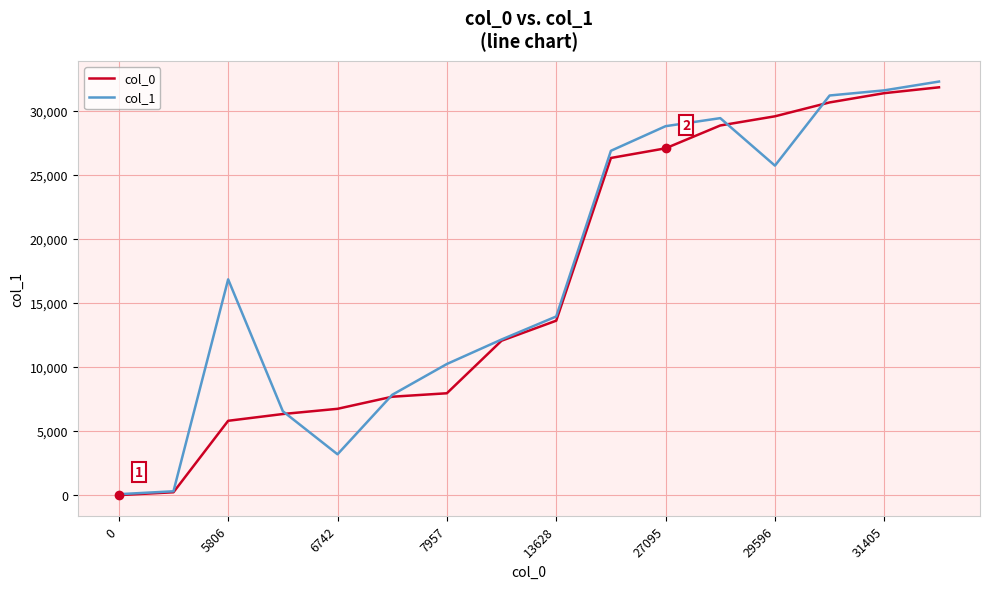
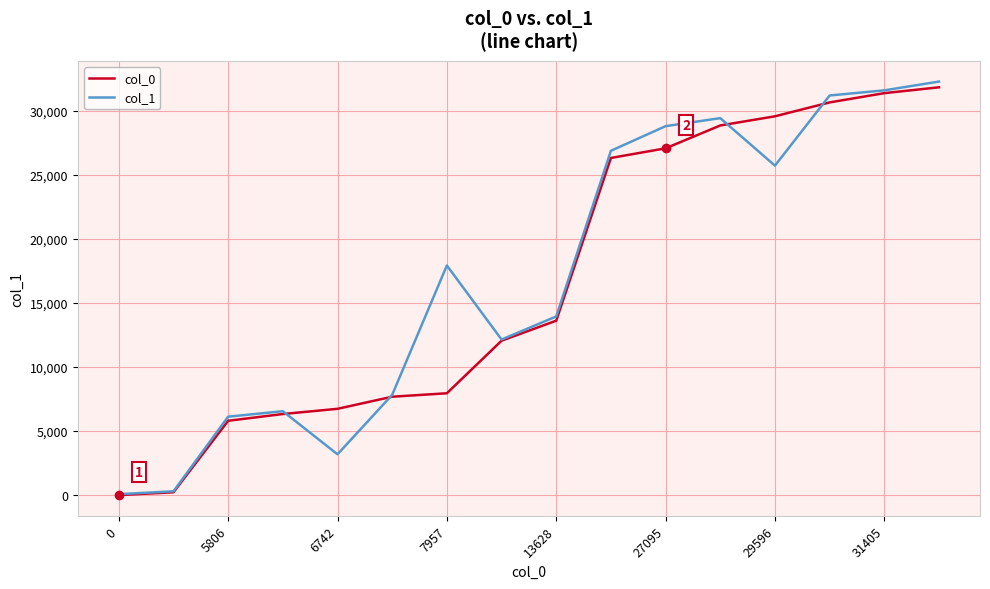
  {
    "col_1": {
-     "5806": "16,900",
+     "5806": "6,100",
      "6742": "3,200",
-     "7957": "10,200",
+     "7957": "17,900",
      "13628": "14,000",
      "29596": "25,700",
      "31405": "31,600"
    }
  }
